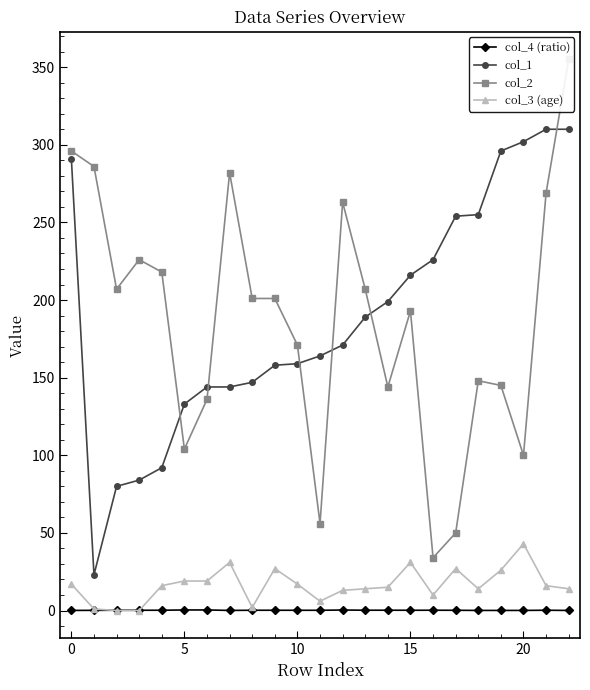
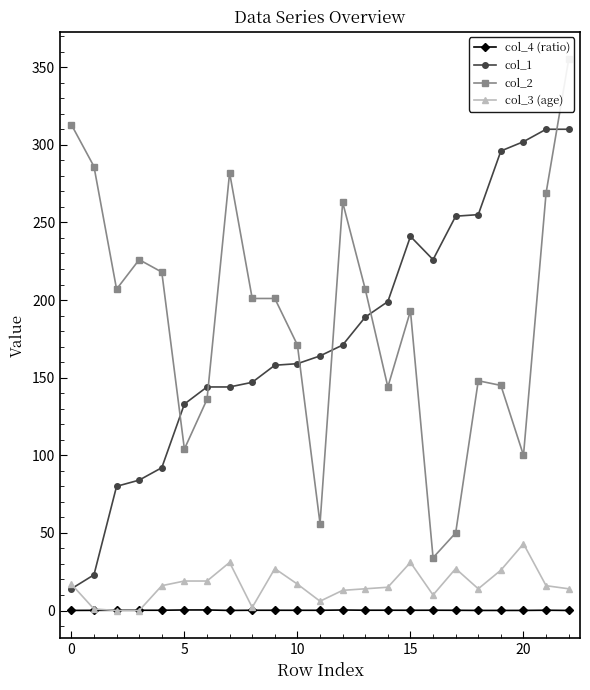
  {
    "col_4 (ratio)": {
      "0": 0,
      "5": 0,
      "10": 0,
      "15": 0,
      "20": 0
    },
    "col_1": {
-     "0": 291,
+     "0": 14,
      "5": 133,
      "10": 159,
-     "15": 216,
+     "15": 241,
      "20": 302
    },
    "col_2": {
-     "0": 296,
+     "0": 313,
      "5": 104,
      "10": 171,
      "15": 193,
      "20": 100
    },
    "col_3 (age)": {
      "0": 17,
      "5": 19,
      "10": 17,
      "15": 31,
      "20": 43
    }
  }
